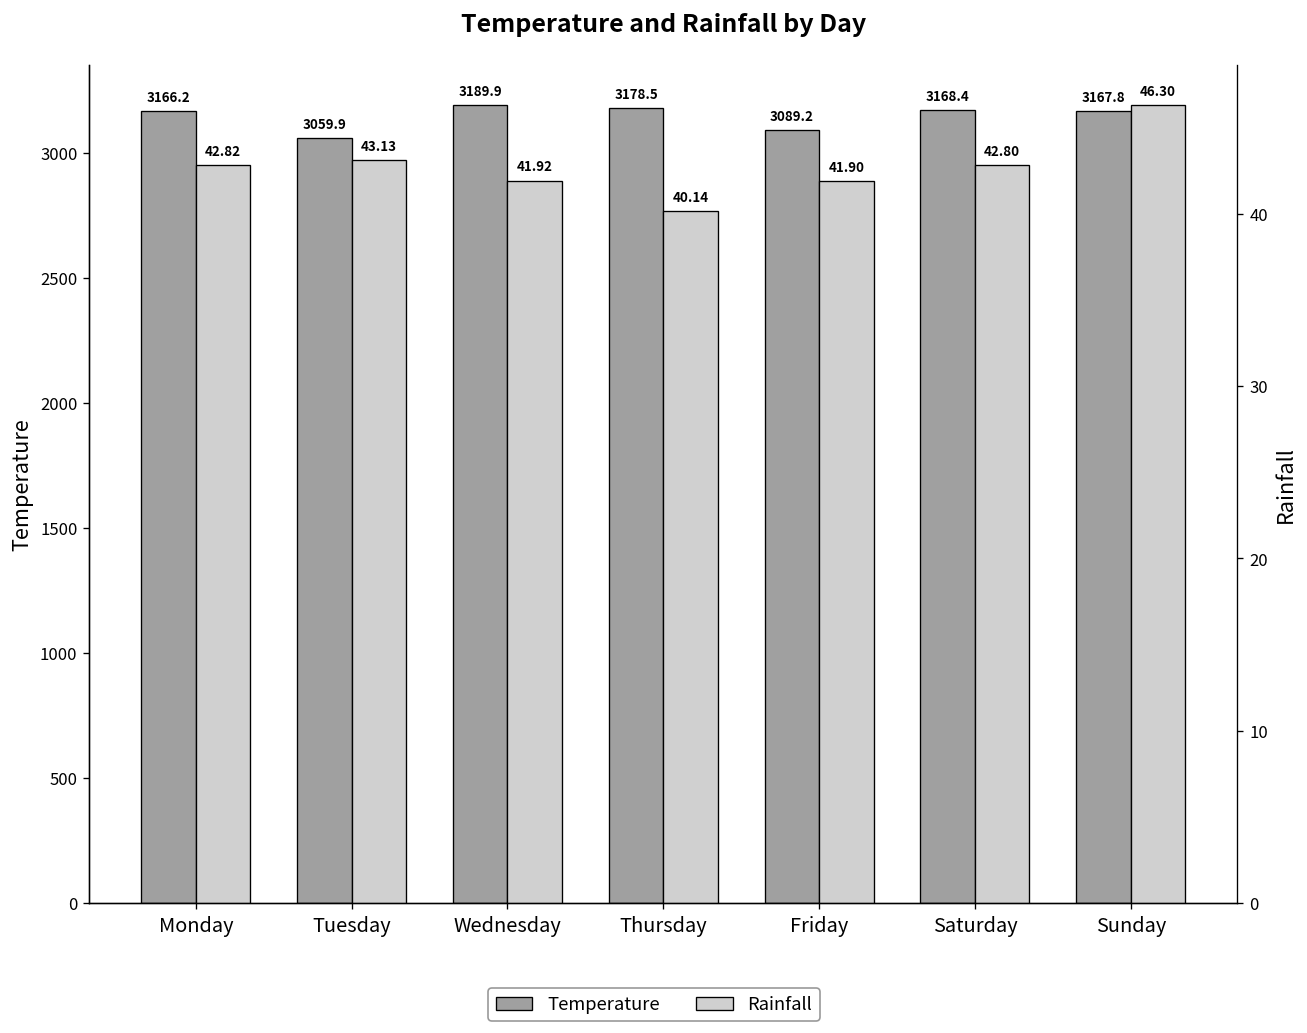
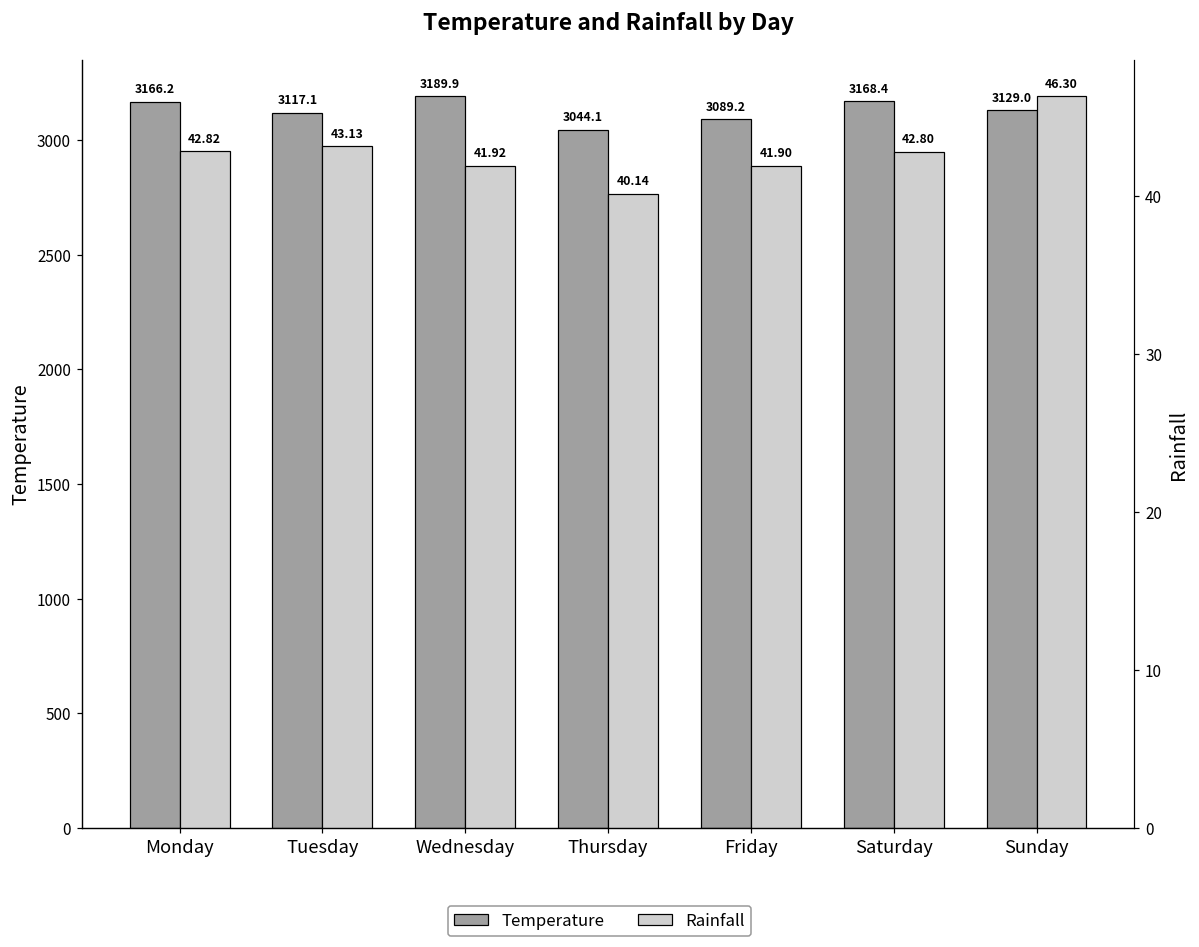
  {
    "Temperature": {
      "Monday": 3166.2,
-     "Tuesday": 3059.9,
+     "Tuesday": 3117.1,
      "Wednesday": 3189.9,
-     "Thursday": 3178.5,
+     "Thursday": 3044.1,
      "Friday": 3089.2,
      "Saturday": 3168.4,
-     "Sunday": 3167.8
+     "Sunday": 3129.0
    },
    "Rainfall": {
      "Monday": 42.82,
      "Tuesday": 43.13,
      "Wednesday": 41.92,
      "Thursday": 40.14,
      "Friday": 41.90,
      "Saturday": 42.80,
      "Sunday": 46.30
    }
  }
